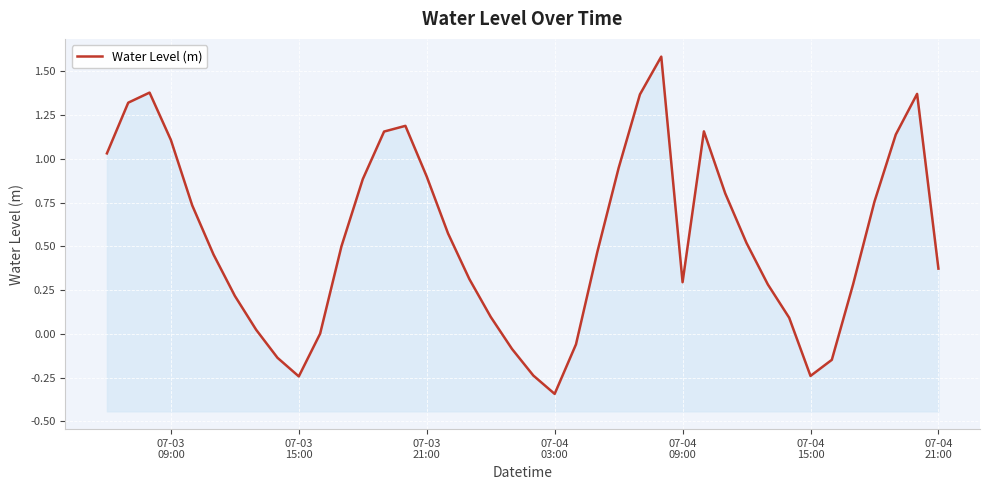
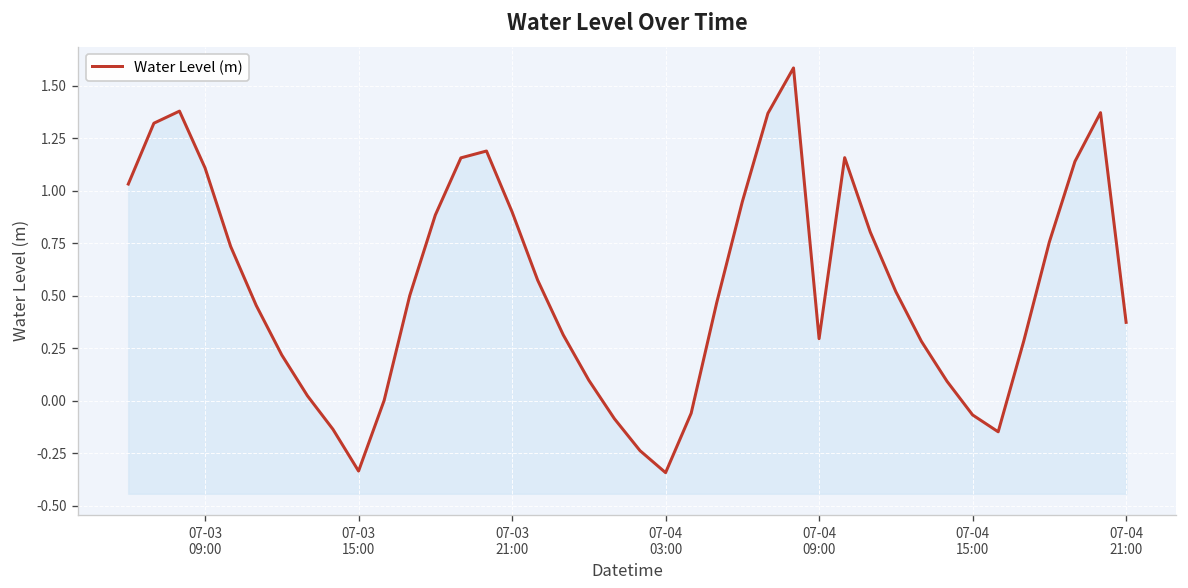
  {
    "07-03 09:00": 1.11,
-   "07-03 15:00": -0.24,
+   "07-03 15:00": -0.34,
    "07-03 21:00": 0.90,
    "07-04 03:00": -0.34,
    "07-04 09:00": 0.29,
-   "07-04 15:00": -0.24,
+   "07-04 15:00": -0.07,
    "07-04 21:00": 0.37
  }
